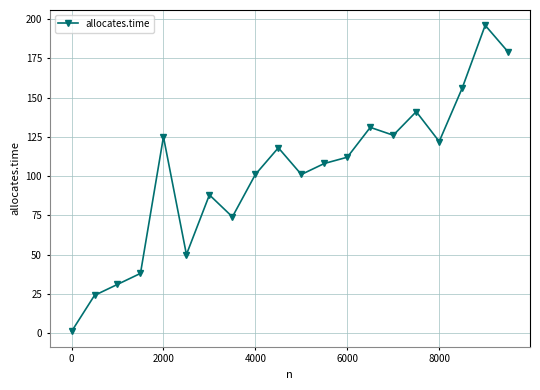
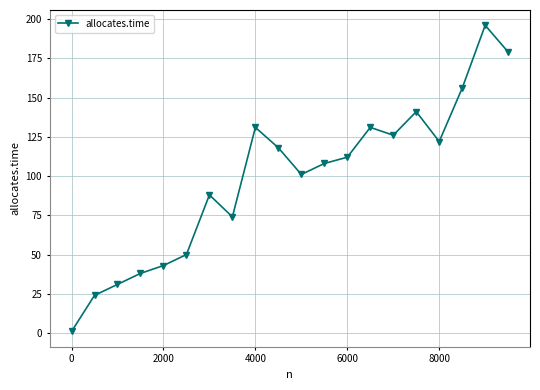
  {
    "0": 1,
-   "2000": 125,
-   "4000": 101,
+   "2000": 43,
+   "4000": 131,
    "6000": 112,
    "8000": 122
  }
